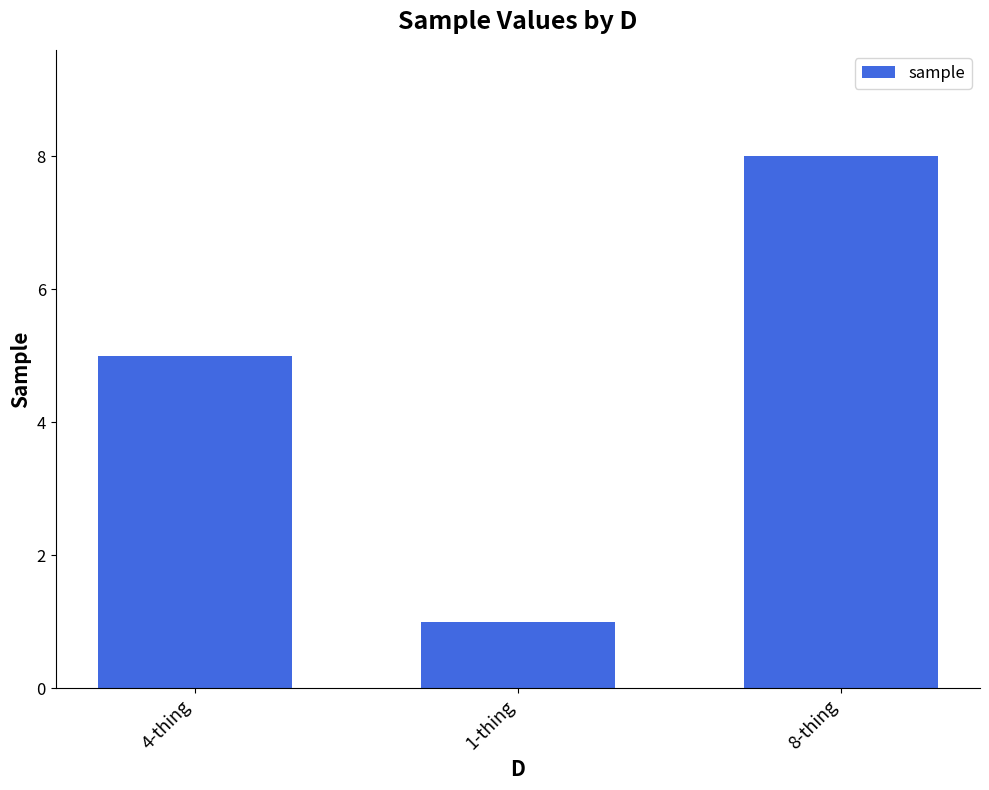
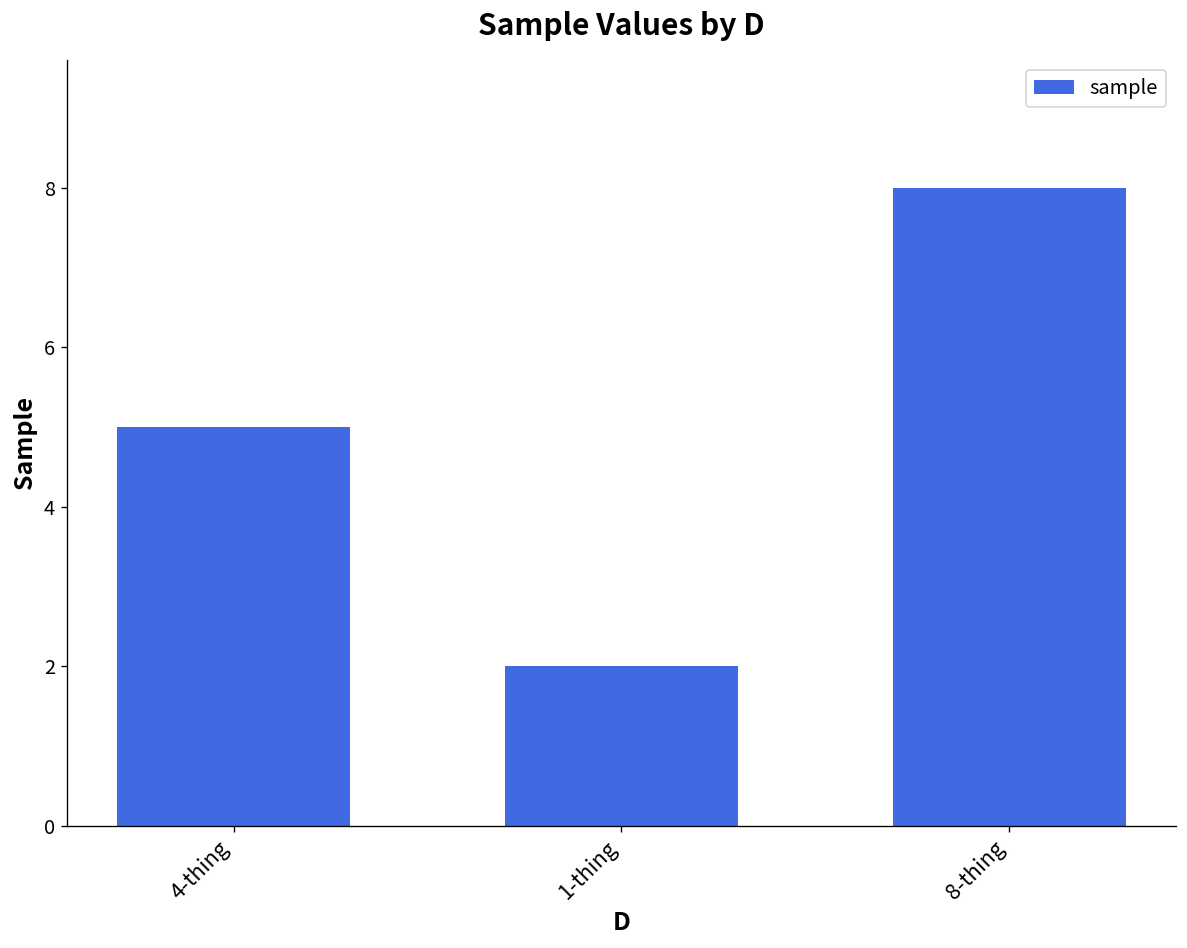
  {
    "4-thing": 5,
-   "1-thing": 1,
+   "1-thing": 2,
    "8-thing": 8
  }
